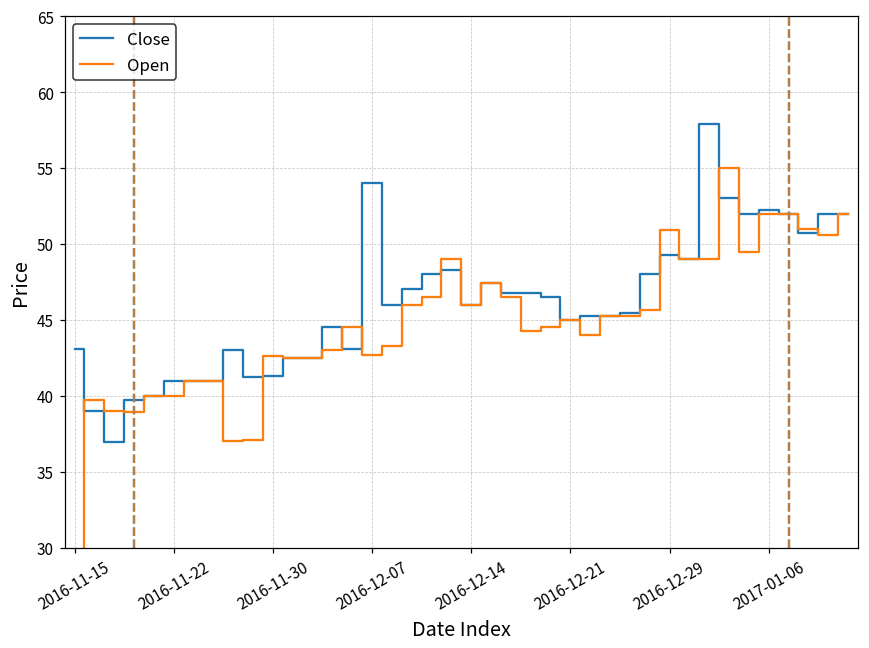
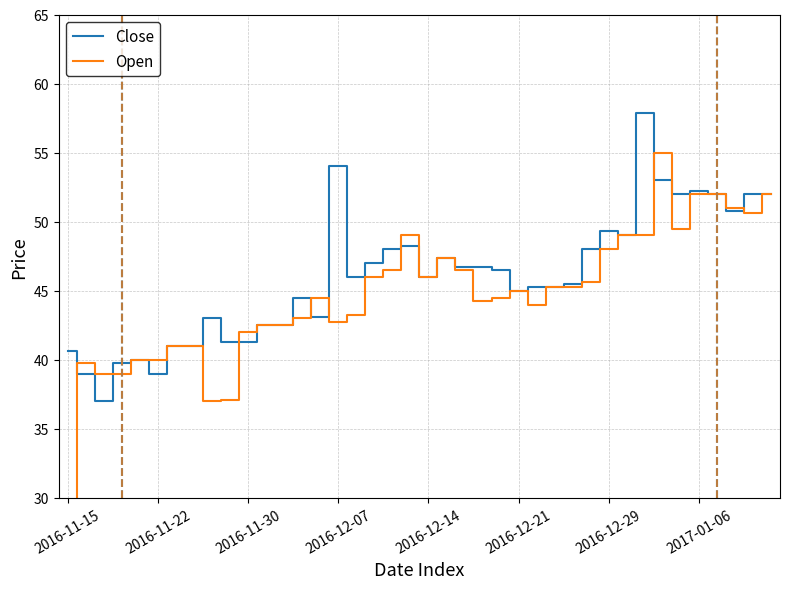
  {
    "Close": {
-     "2016-11-15": 43.1,
-     "2016-11-22": 41,
+     "2016-11-15": 40.6,
+     "2016-11-22": 39,
      "2016-11-30": 41.3,
      "2016-12-07": 54.0,
      "2016-12-29": 49.3,
      "2017-01-06": 52.3
    },
    "Open": {
      "2016-11-22": 40.0,
-     "2016-11-30": 42.6,
+     "2016-11-30": 42.0,
      "2016-12-07": 42.7,
-     "2016-12-29": 50.9,
+     "2016-12-29": 48.0,
      "2017-01-06": 52.0
    }
  }
